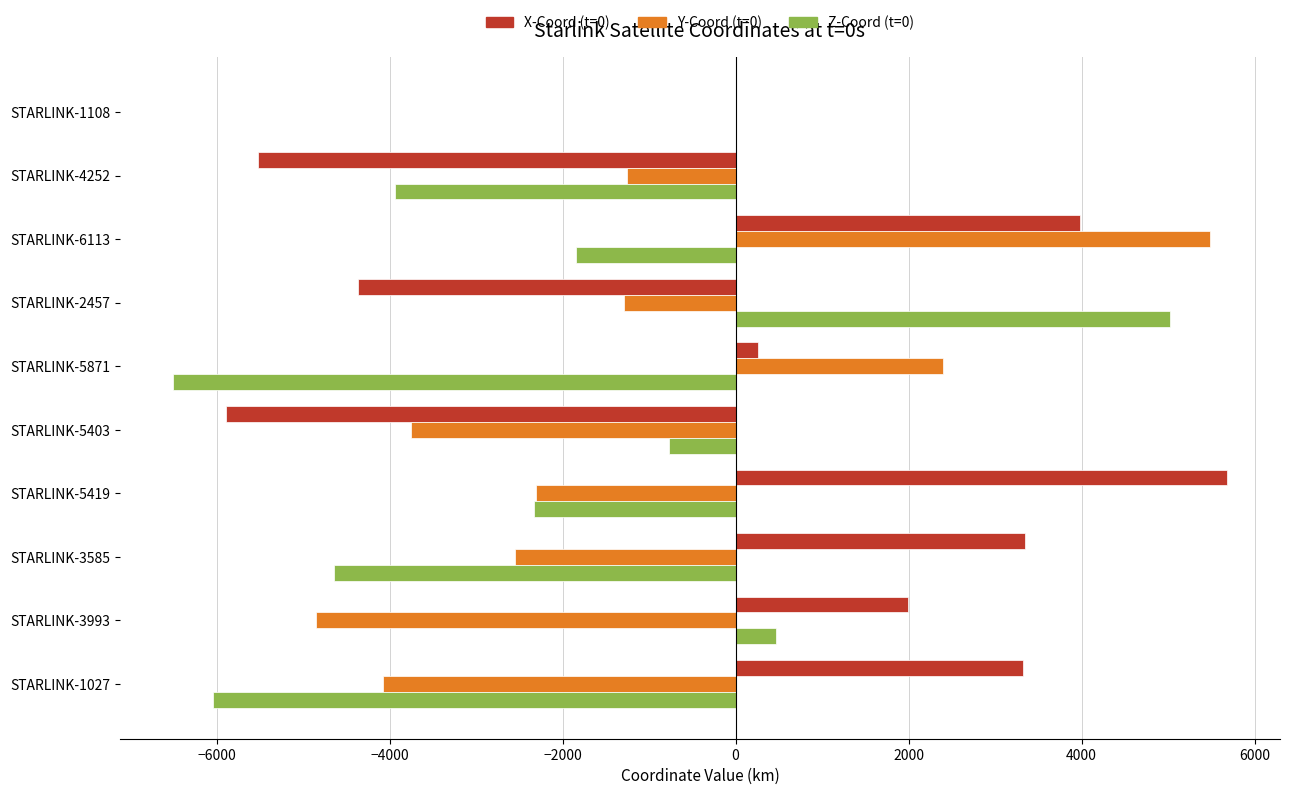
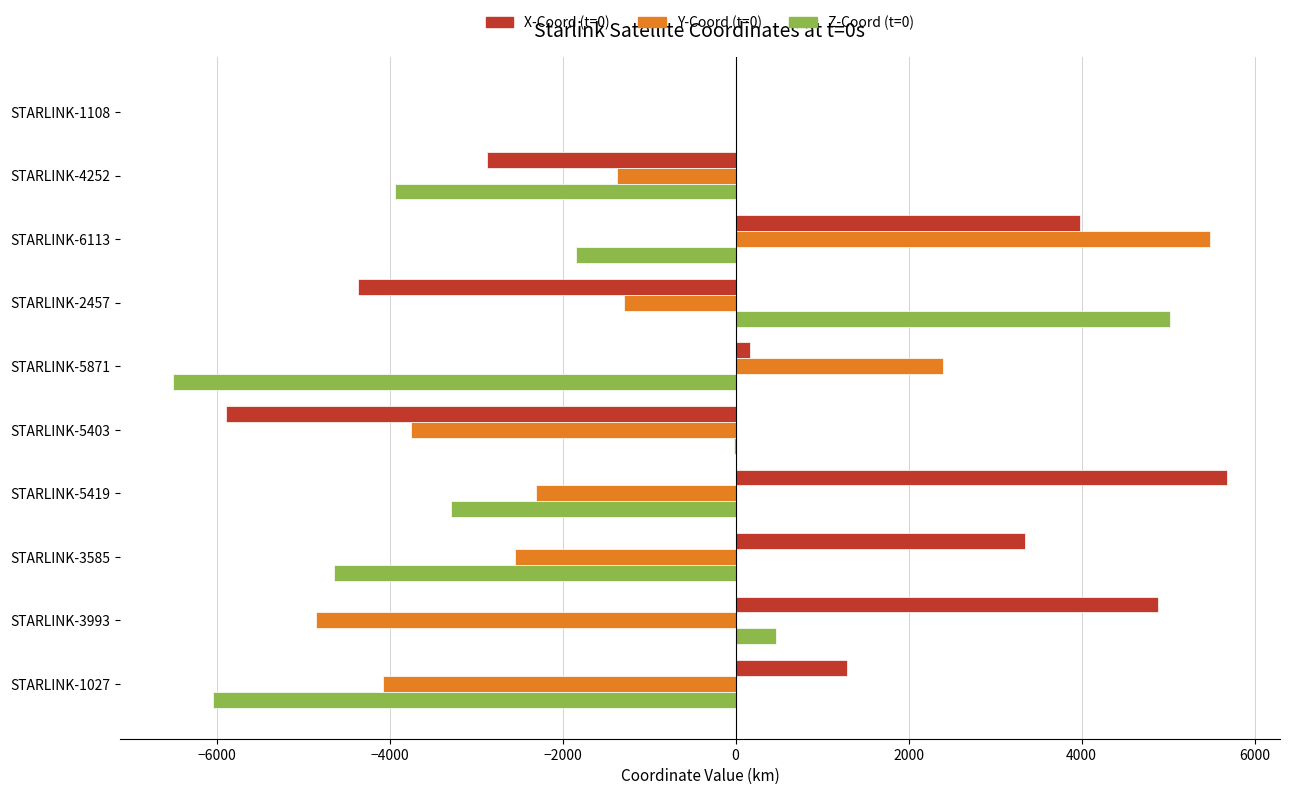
  {
    "X-Coord (t=0)": {
      "STARLINK-1108": 0,
-     "STARLINK-4252": -5500,
+     "STARLINK-4252": -2900,
      "STARLINK-6113": 4000,
      "STARLINK-2457": -4400,
-     "STARLINK-5871": 300,
+     "STARLINK-5871": 200,
      "STARLINK-5403": -5900,
      "STARLINK-5419": 5700,
      "STARLINK-3585": 3300,
-     "STARLINK-3993": 2000,
-     "STARLINK-1027": 3300
+     "STARLINK-3993": 4900,
+     "STARLINK-1027": 1300
    },
    "Y-Coord (t=0)": {
      "STARLINK-1108": 0,
-     "STARLINK-4252": -1300,
+     "STARLINK-4252": -1400,
      "STARLINK-6113": 5500,
      "STARLINK-2457": -1300,
      "STARLINK-5871": 2400,
      "STARLINK-5403": -3800,
      "STARLINK-5419": -2300,
      "STARLINK-3585": -2500,
      "STARLINK-3993": -4900,
      "STARLINK-1027": -4100
    },
    "Z-Coord (t=0)": {
      "STARLINK-1108": 0,
      "STARLINK-4252": -3900,
      "STARLINK-6113": -1800,
      "STARLINK-2457": 5000,
      "STARLINK-5871": -6500,
-     "STARLINK-5403": -800,
-     "STARLINK-5419": -2300,
+     "STARLINK-5403": 0,
+     "STARLINK-5419": -3300,
      "STARLINK-3585": -4600,
      "STARLINK-3993": 500,
      "STARLINK-1027": -6000
    }
  }
